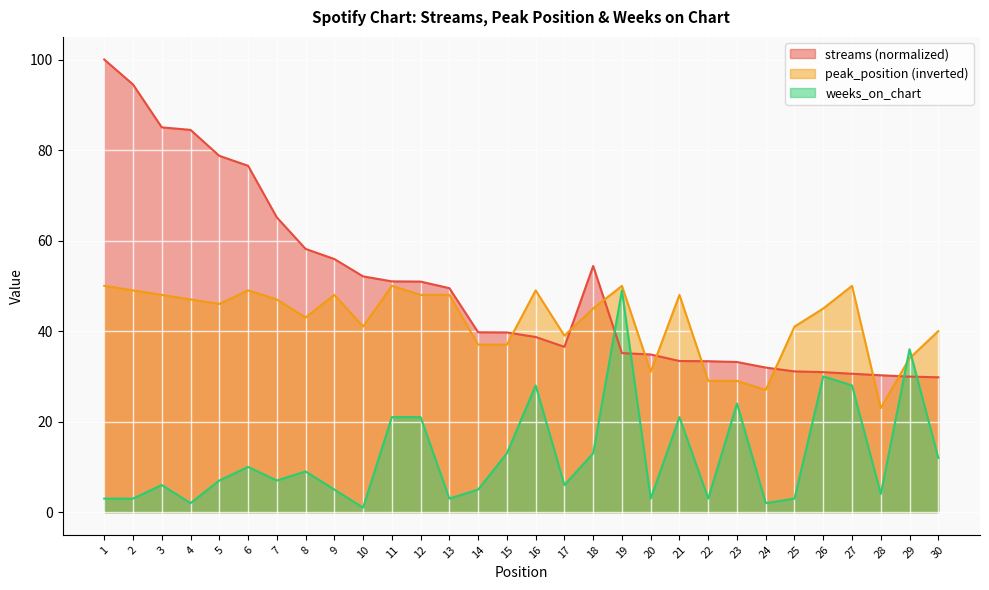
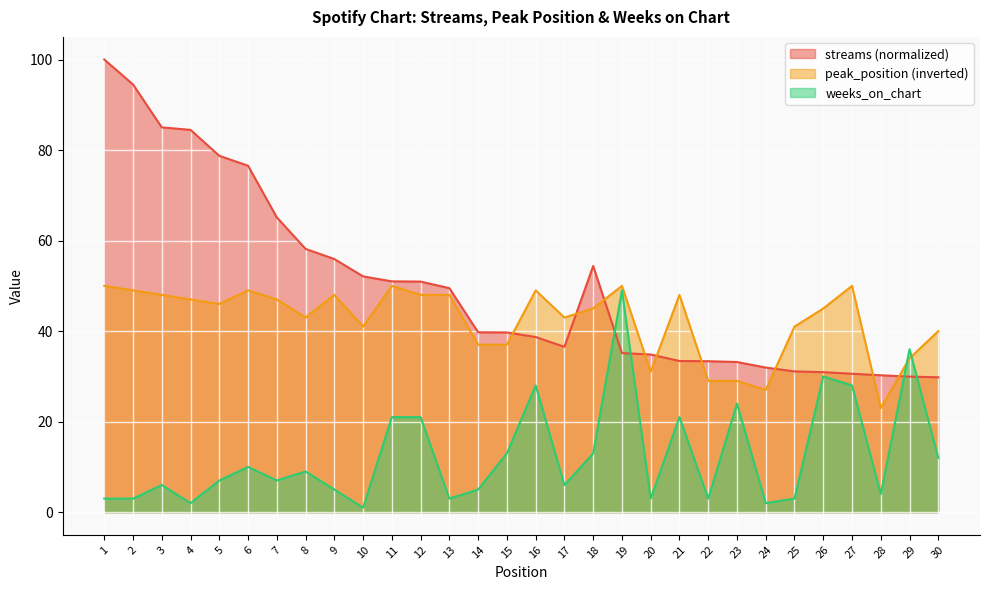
  {
    "streams (normalized)": {
      "1": 100,
      "2": 94,
      "3": 85,
      "4": 84,
      "5": 79,
      "6": 77,
      "7": 65,
      "8": 58,
      "9": 56,
      "10": 52,
      "11": 51,
      "12": 51,
      "13": 49,
      "14": 40,
      "15": 40,
      "16": 39,
      "17": 37,
      "18": 54,
      "19": 35,
      "20": 35,
      "21": 33,
      "22": 33,
      "23": 33,
      "24": 32,
      "25": 31,
      "26": 31,
      "27": 31,
      "28": 30,
      "29": 30,
      "30": 30
    },
    "peak_position (inverted)": {
      "1": 50,
      "2": 49,
      "3": 48,
      "4": 47,
      "5": 46,
      "6": 49,
      "7": 47,
      "8": 43,
      "9": 48,
      "10": 41,
      "11": 50,
      "12": 48,
      "13": 48,
      "14": 37,
      "15": 37,
      "16": 49,
-     "17": 39,
+     "17": 43,
      "18": 45,
      "19": 50,
      "20": 31,
      "21": 48,
      "22": 29,
      "23": 29,
      "24": 27,
      "25": 41,
      "26": 45,
      "27": 50,
      "28": 23,
      "29": 34,
      "30": 40
    },
    "weeks_on_chart": {
      "1": 3,
      "2": 3,
      "3": 6,
      "4": 2,
      "5": 7,
      "6": 10,
      "7": 7,
      "8": 9,
      "9": 5,
      "10": 1,
      "11": 21,
      "12": 21,
      "13": 3,
      "14": 5,
      "15": 13,
      "16": 28,
      "17": 6,
      "18": 13,
      "19": 49,
      "20": 3,
      "21": 21,
      "22": 3,
      "23": 24,
      "24": 2,
      "25": 3,
      "26": 30,
      "27": 28,
      "28": 4,
      "29": 36,
      "30": 12
    }
  }
